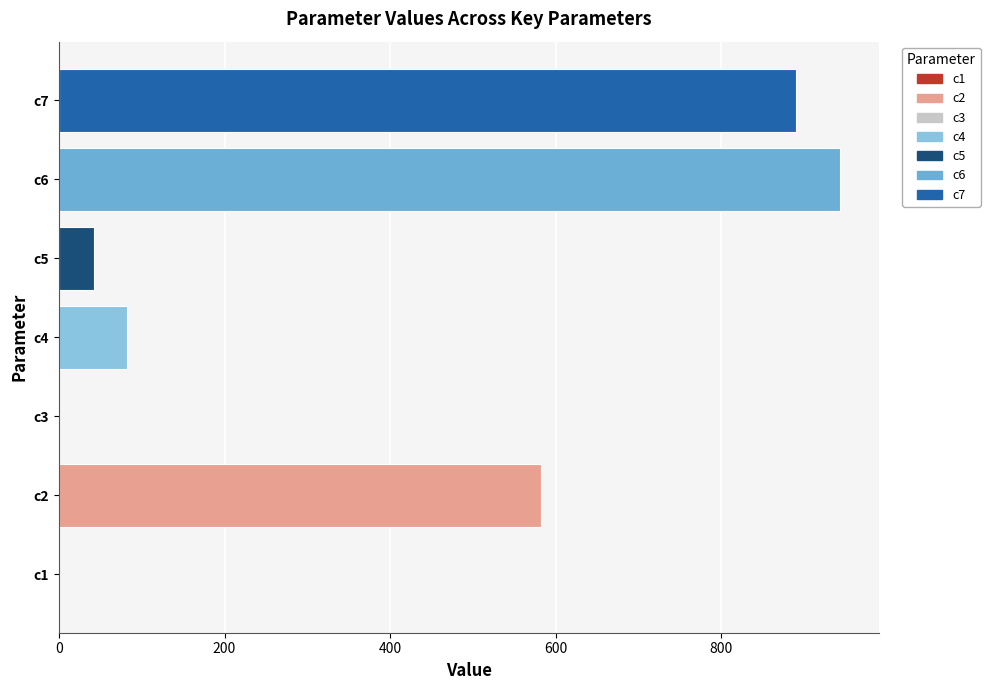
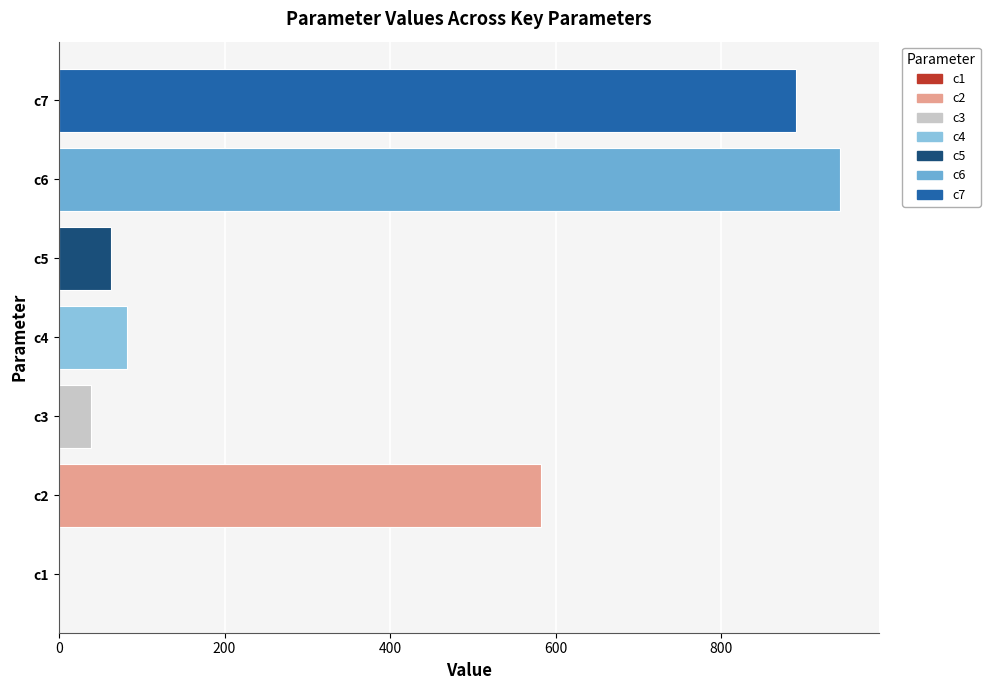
  {
    "c7": 890,
    "c6": 940,
-   "c5": 40,
+   "c5": 60,
    "c4": 80,
-   "c3": 0,
+   "c3": 40,
    "c2": 580
  }
